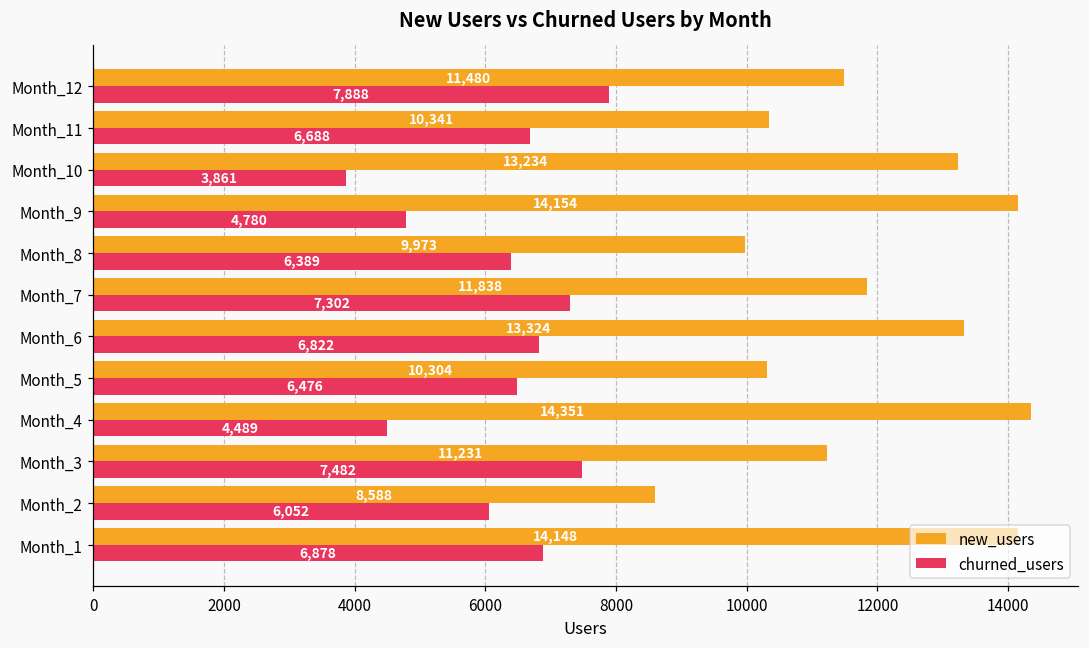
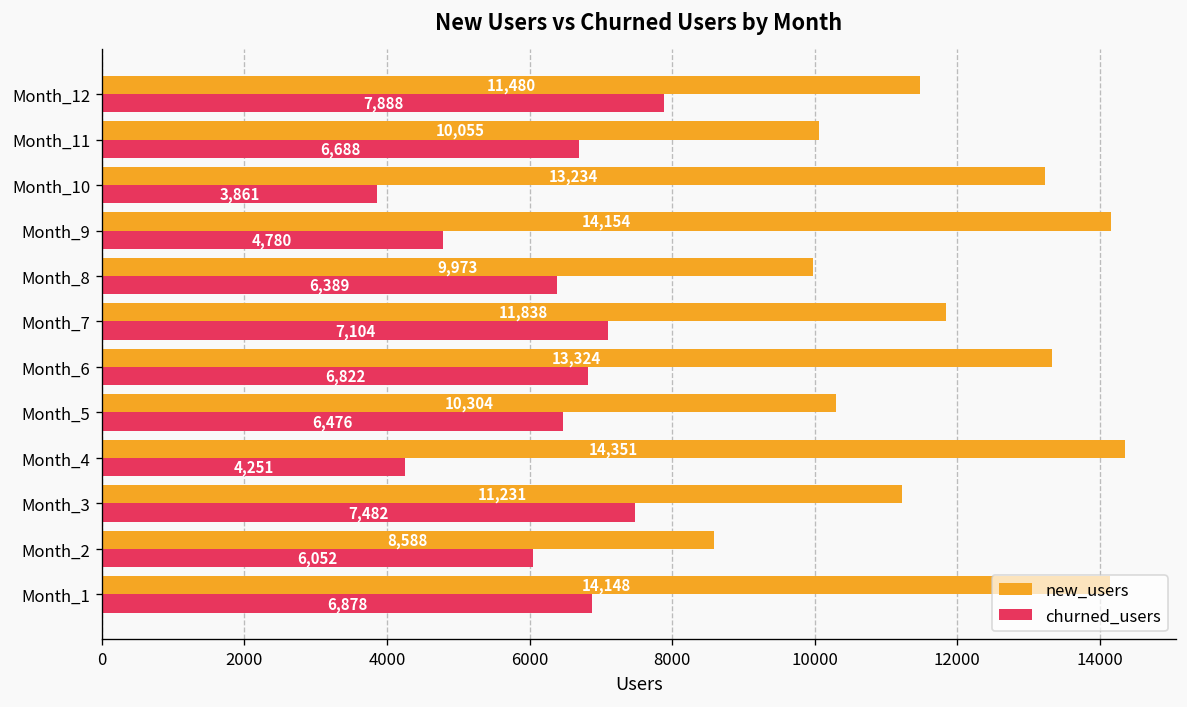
  {
    "new_users": {
      "Month_12": "11,480",
-     "Month_11": "10,341",
+     "Month_11": "10,055",
      "Month_10": "13,234",
      "Month_9": "14,154",
      "Month_8": "9,973",
      "Month_7": "11,838",
      "Month_6": "13,324",
      "Month_5": "10,304",
      "Month_4": "14,351",
      "Month_3": "11,231",
      "Month_2": "8,588"
    },
    "churned_users": {
      "Month_12": "7,888",
      "Month_11": "6,688",
      "Month_10": "3,861",
      "Month_9": "4,780",
      "Month_8": "6,389",
-     "Month_7": "7,302",
+     "Month_7": "7,104",
      "Month_6": "6,822",
      "Month_5": "6,476",
-     "Month_4": "4,489",
+     "Month_4": "4,251",
      "Month_3": "7,482",
      "Month_2": "6,052",
      "Month_1": "6,878"
    }
  }
